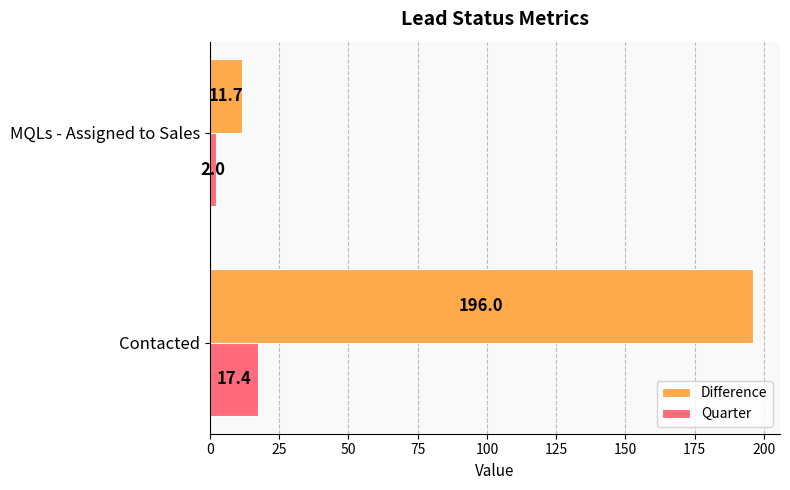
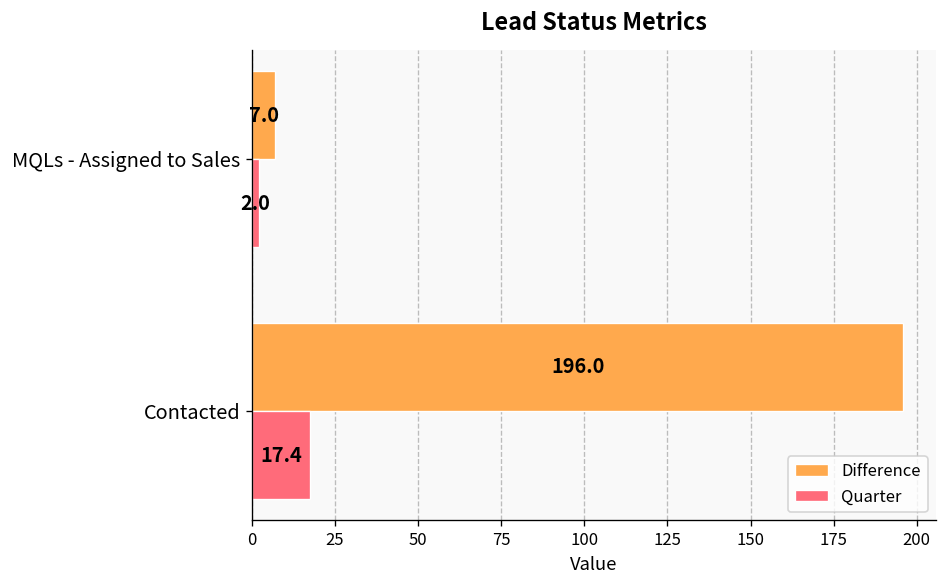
  {
    "Difference": {
-     "MQLs - Assigned to Sales": 11.7,
+     "MQLs - Assigned to Sales": 7.0,
      "Contacted": 196.0
    },
    "Quarter": {
      "MQLs - Assigned to Sales": 2.0,
      "Contacted": 17.4
    }
  }
